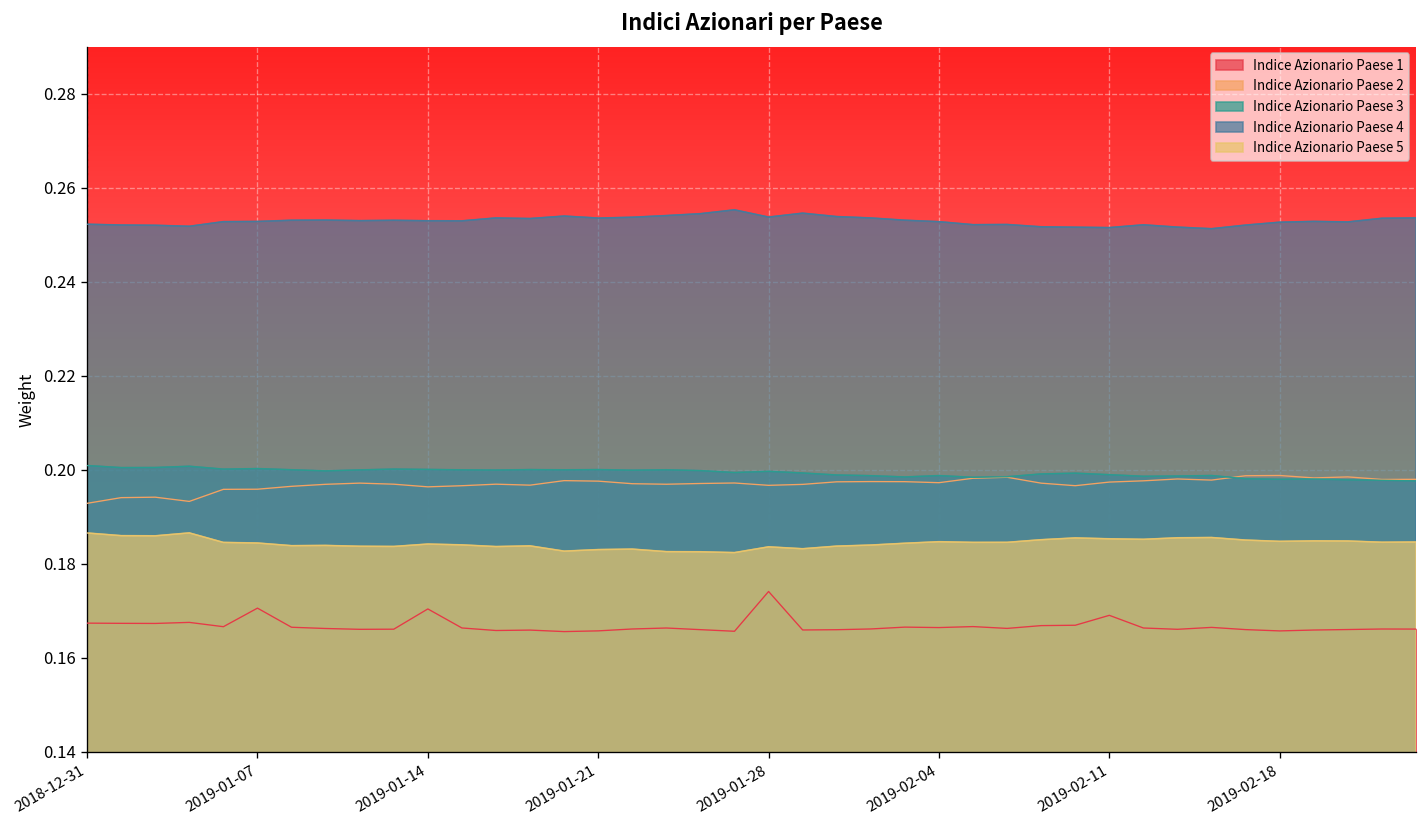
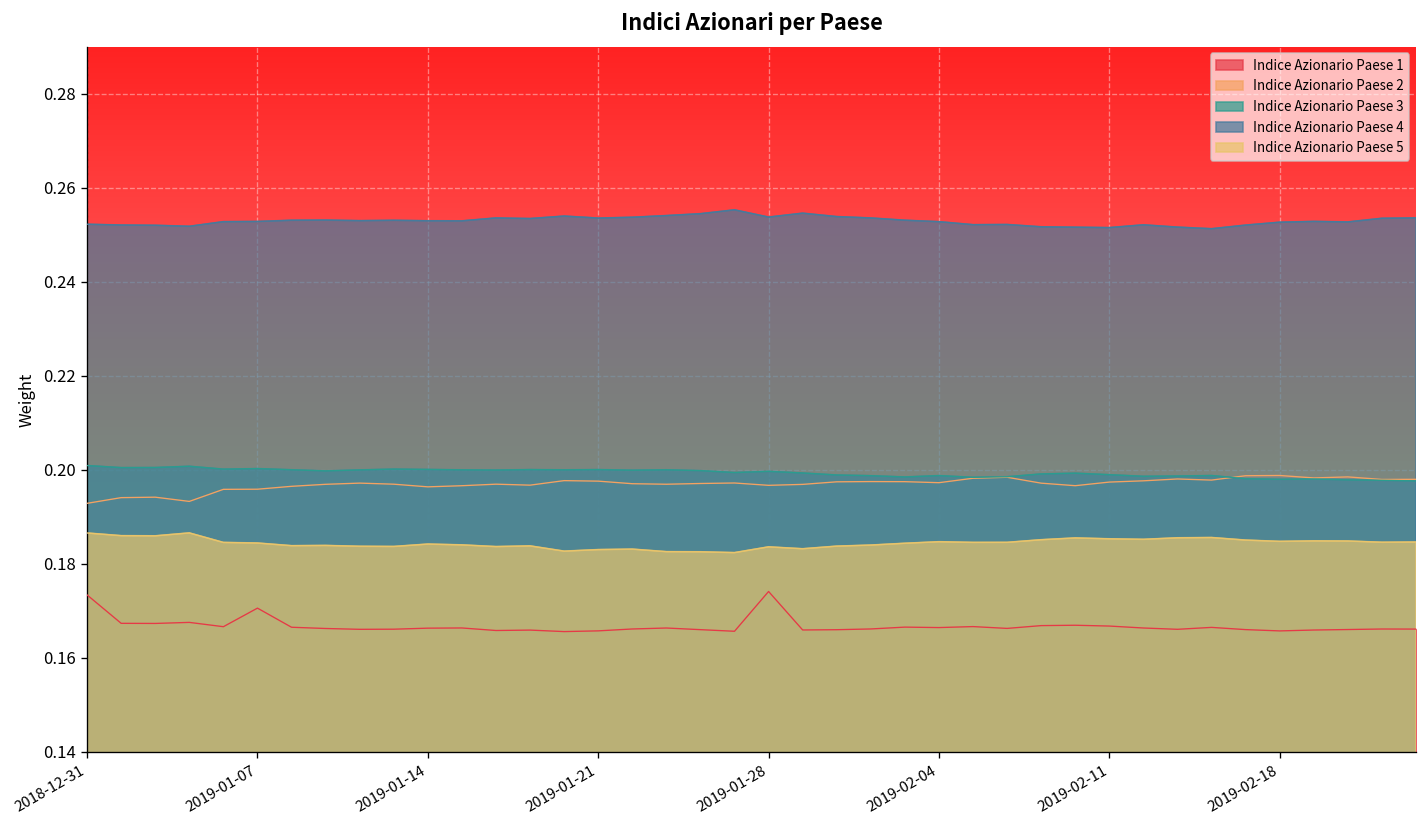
  {
    "Indice Azionario Paese 1": {
-     "2018-12-31": 0.167,
+     "2018-12-31": 0.173,
      "2019-01-07": 0.171,
-     "2019-01-14": 0.170,
+     "2019-01-14": 0.166,
      "2019-01-21": 0.166,
      "2019-01-28": 0.174,
      "2019-02-04": 0.166,
-     "2019-02-11": 0.169,
+     "2019-02-11": 0.167,
      "2019-02-18": 0.166
    }
  }
